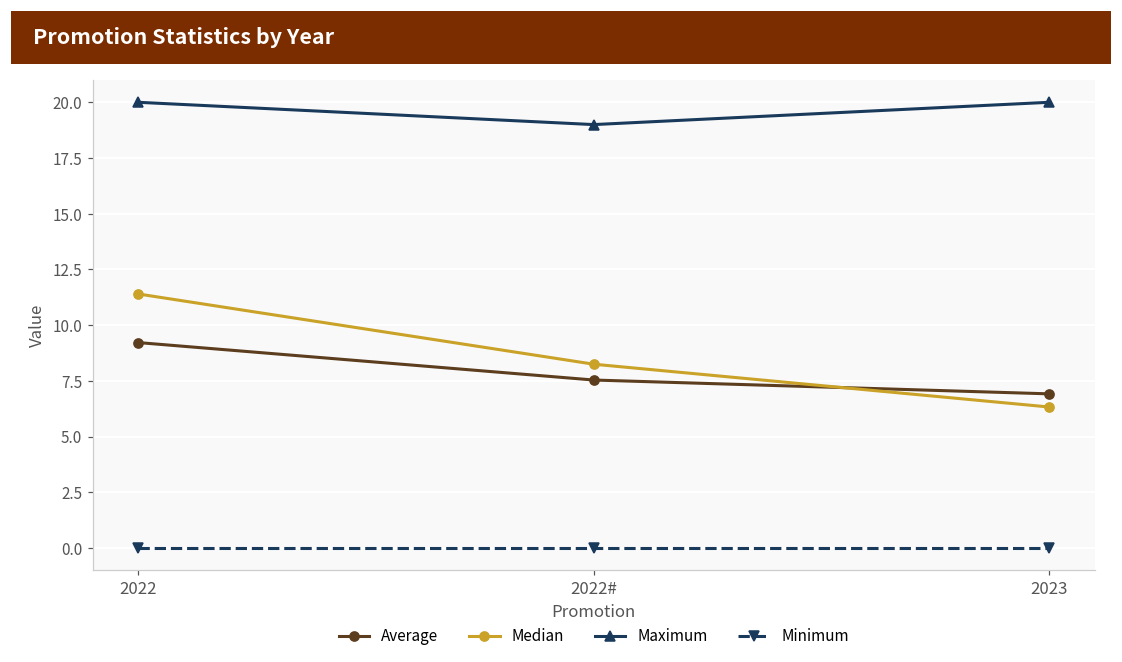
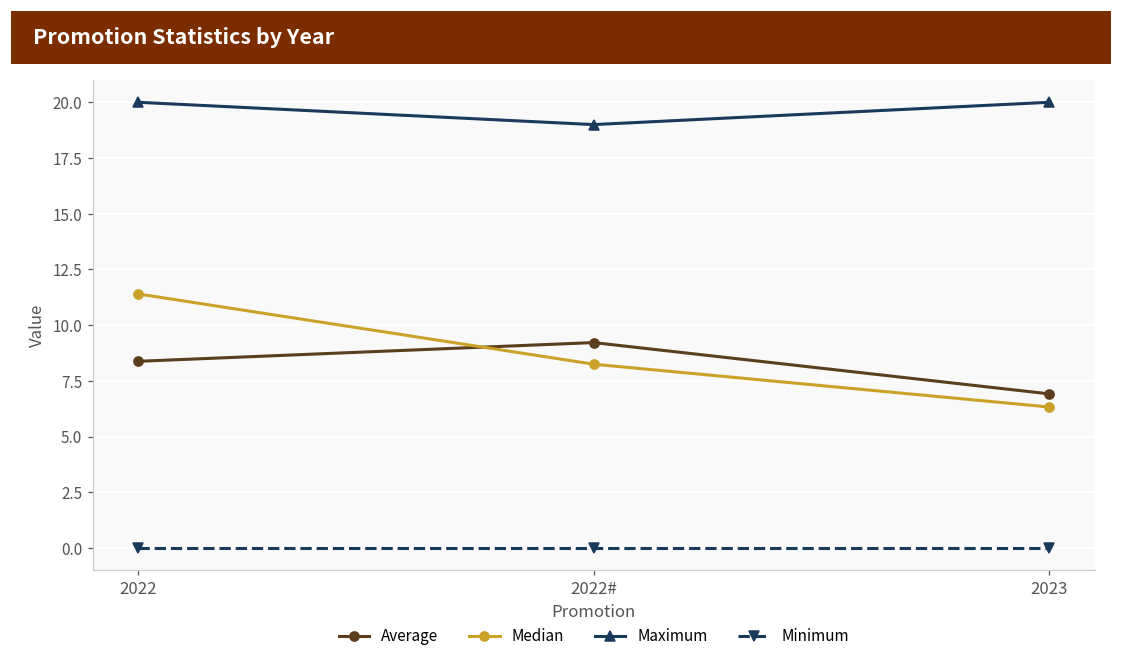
  {
    "Average": {
-     "2022": 9.2,
-     "2022#": 7.5,
+     "2022": 8.4,
+     "2022#": 9.2,
      "2023": 6.9
    },
    "Median": {
      "2022": 11.4,
      "2022#": 8.3,
      "2023": 6.3
    }
  }
